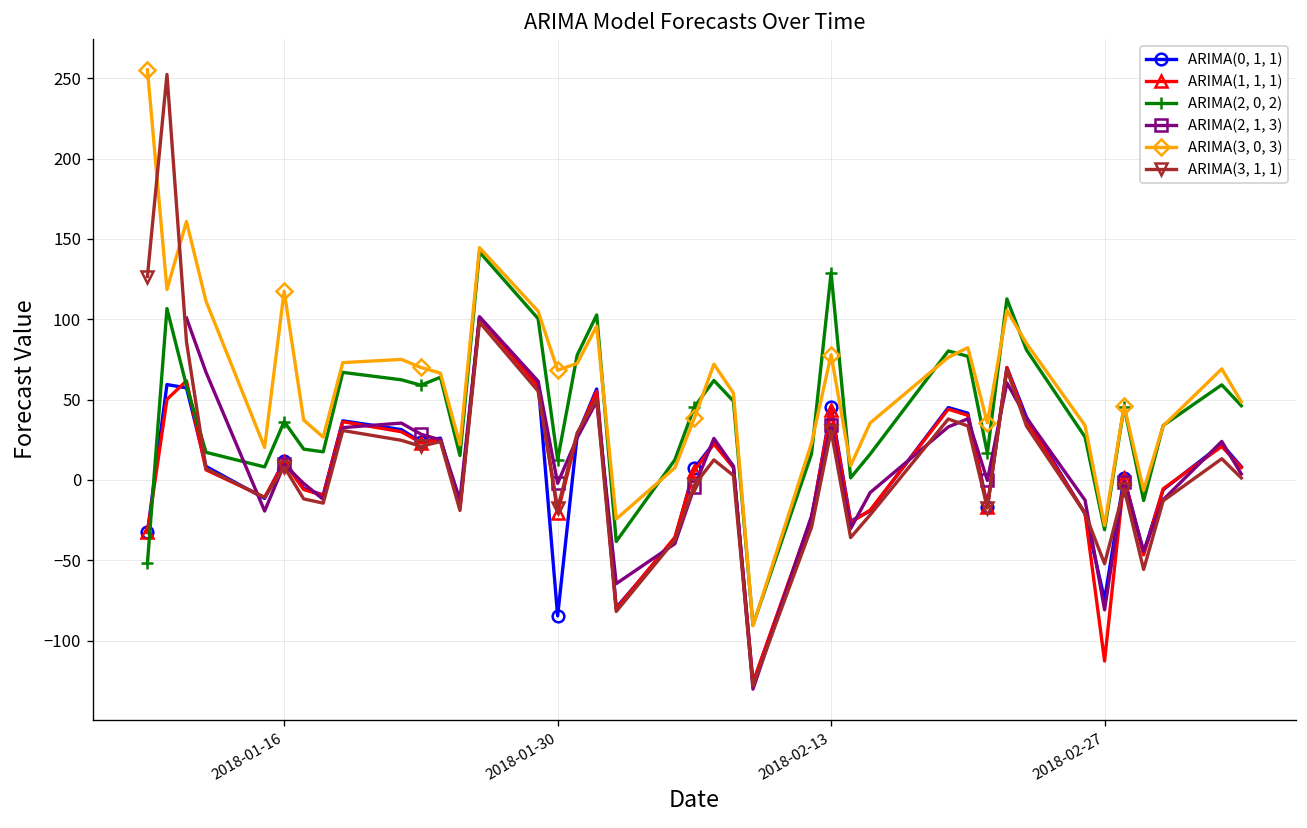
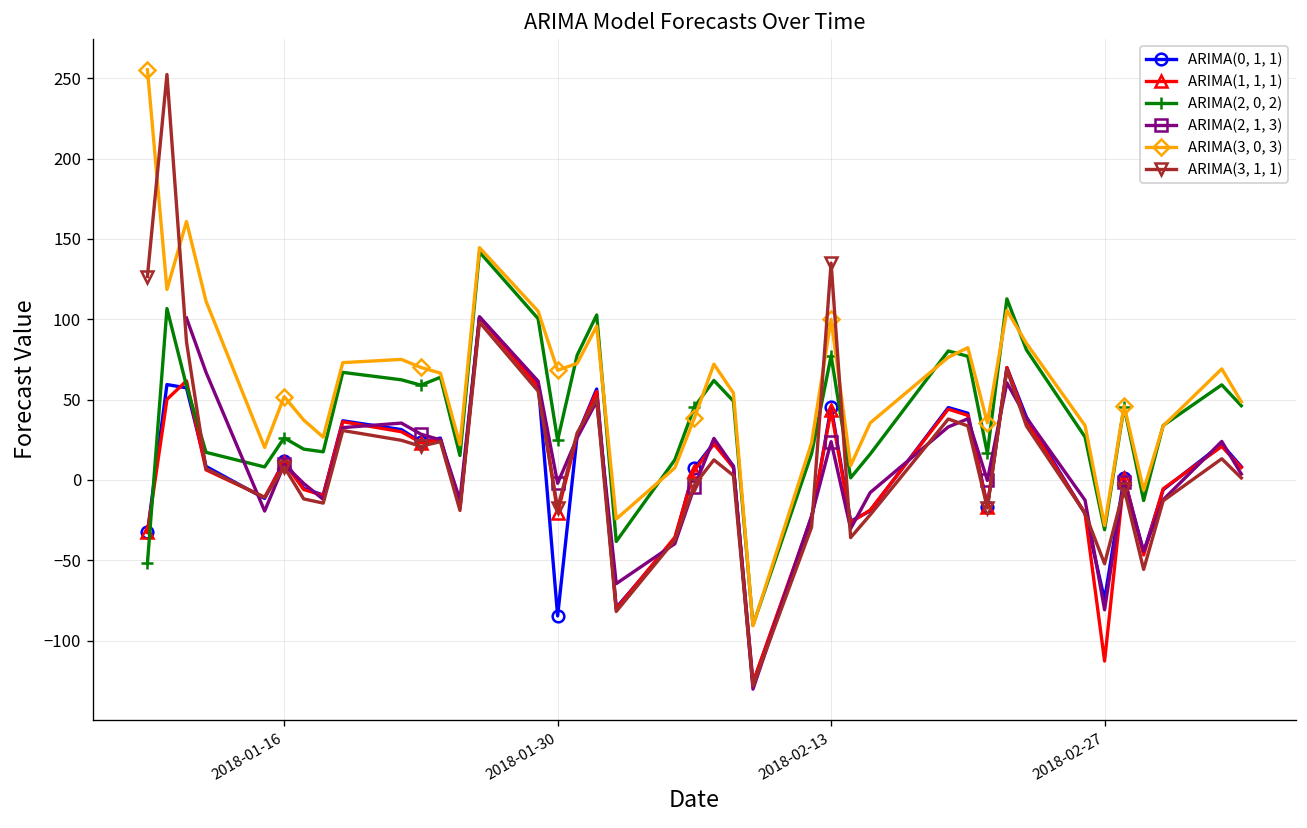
  {
    "ARIMA(0, 1, 1)": {
      "2018-01-30": -85,
      "2018-02-13": 46,
      "2018-02-27": -74
    },
    "ARIMA(1, 1, 1)": {
      "2018-01-30": -20,
      "2018-02-13": 43,
      "2018-02-27": -113
    },
    "ARIMA(2, 0, 2)": {
-     "2018-01-16": 36,
-     "2018-01-30": 13,
-     "2018-02-13": 129,
+     "2018-01-16": 26,
+     "2018-01-30": 25,
+     "2018-02-13": 77,
      "2018-02-27": -31
    },
    "ARIMA(2, 1, 3)": {
      "2018-01-30": -2,
-     "2018-02-13": 34,
+     "2018-02-13": 24,
      "2018-02-27": -81
    },
    "ARIMA(3, 0, 3)": {
-     "2018-01-16": 118,
+     "2018-01-16": 52,
      "2018-01-30": 68,
-     "2018-02-13": 78,
+     "2018-02-13": 100,
      "2018-02-27": -28
    },
    "ARIMA(3, 1, 1)": {
      "2018-01-30": -18,
-     "2018-02-13": 30,
+     "2018-02-13": 135,
      "2018-02-27": -52
    }
  }
